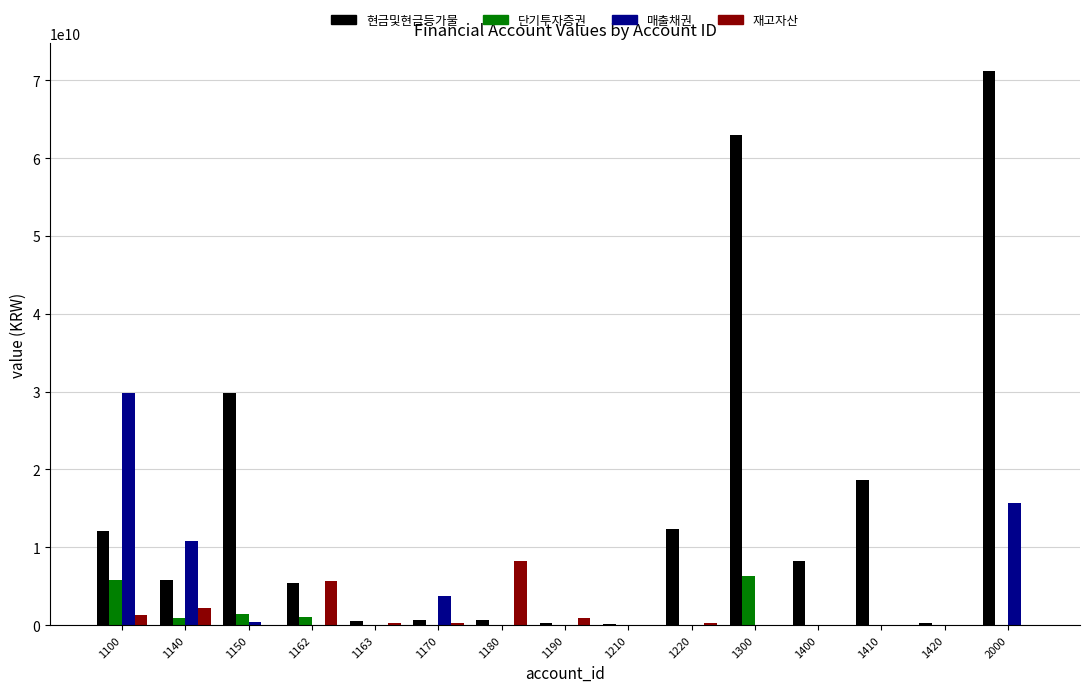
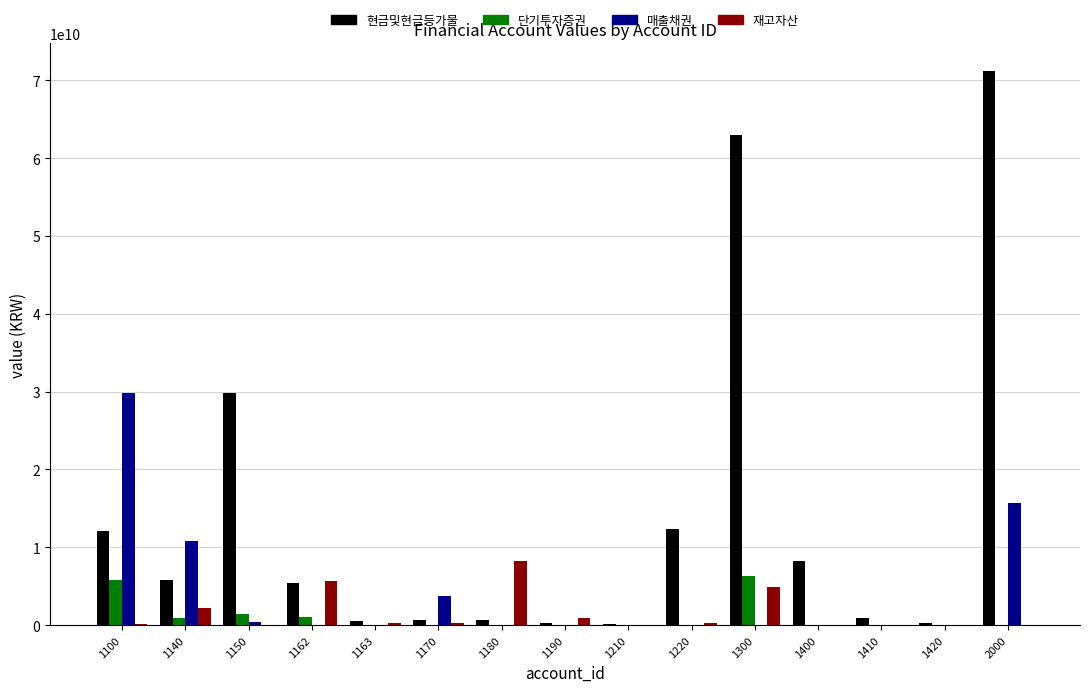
  {
    "현금및현금등가물": {
      "1100": 12000000000,
      "1140": 6000000000,
      "1150": 30000000000,
      "1162": 5000000000,
      "1163": 1000000000,
      "1170": 1000000000,
      "1180": 1000000000,
      "1220": 12000000000,
      "1300": 63000000000,
      "1400": 8000000000,
-     "1410": 19000000000,
+     "1410": 1000000000,
      "2000": 71000000000
    },
    "단기투자증권": {
      "1100": 6000000000,
      "1140": 1000000000,
      "1150": 1000000000,
      "1162": 1000000000,
      "1163": 0,
      "1170": 0,
      "1180": 0,
      "1190": 0,
      "1210": 0,
      "1220": 0,
      "1300": 6000000000,
      "1400": 0,
      "1410": 0,
      "1420": 0,
      "2000": 0
    },
    "매출채권": {
      "1100": 30000000000,
      "1140": 11000000000,
      "1150": 0,
      "1162": 0,
      "1163": 0,
      "1170": 4000000000,
      "1180": 0,
      "1190": 0,
      "1210": 0,
      "1220": 0,
      "1300": 0,
      "1400": 0,
      "1410": 0,
      "1420": 0,
      "2000": 16000000000
    },
    "재고자산": {
-     "1100": 1000000000,
+     "1100": 0,
      "1140": 2000000000,
      "1162": 6000000000,
      "1180": 8000000000,
      "1190": 1000000000,
-     "1300": 0,
+     "1300": 5000000000,
      "1400": 0,
      "1410": 0,
      "1420": 0,
      "2000": 0
    }
  }
